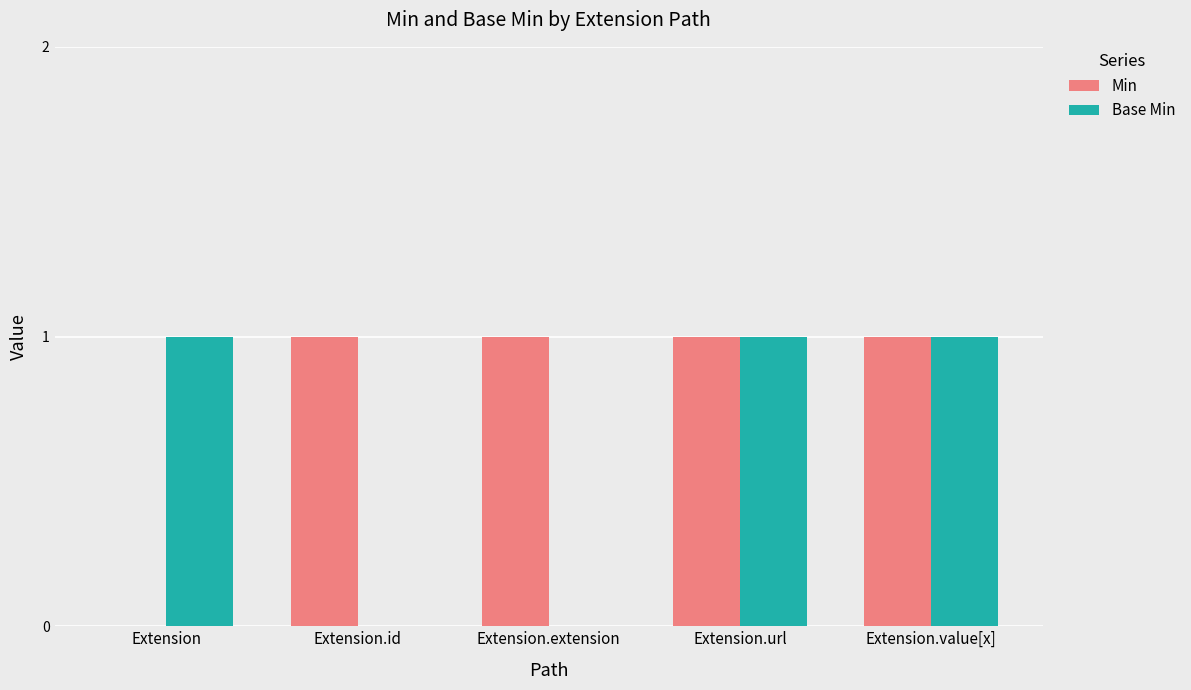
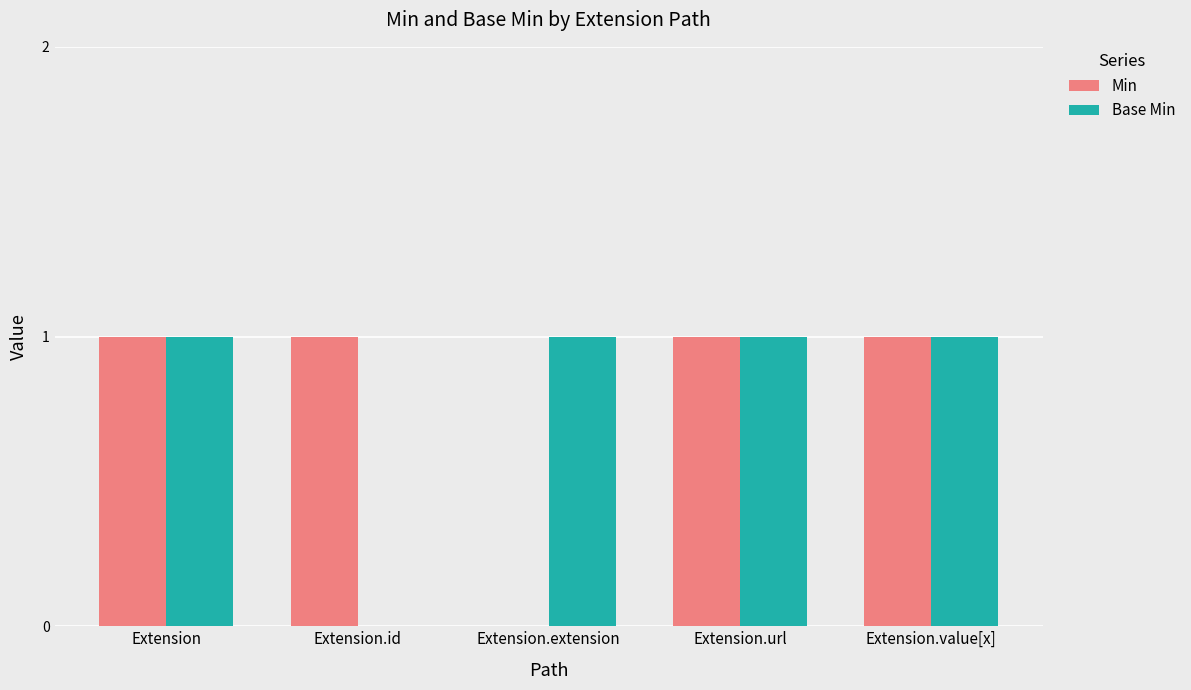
  {
    "Min": {
-     "Extension": 0,
+     "Extension": 1,
      "Extension.id": 1,
-     "Extension.extension": 1,
+     "Extension.extension": 0,
      "Extension.url": 1,
      "Extension.value[x]": 1
    },
    "Base Min": {
      "Extension": 1,
      "Extension.id": 0,
-     "Extension.extension": 0,
+     "Extension.extension": 1,
      "Extension.url": 1,
      "Extension.value[x]": 1
    }
  }
